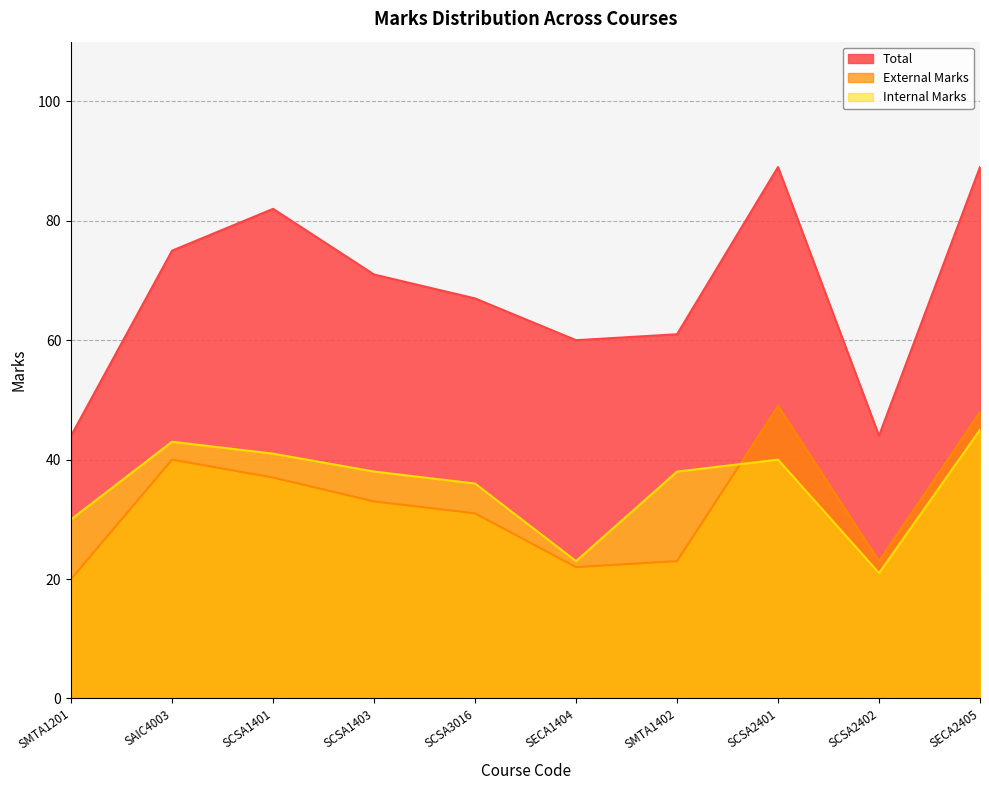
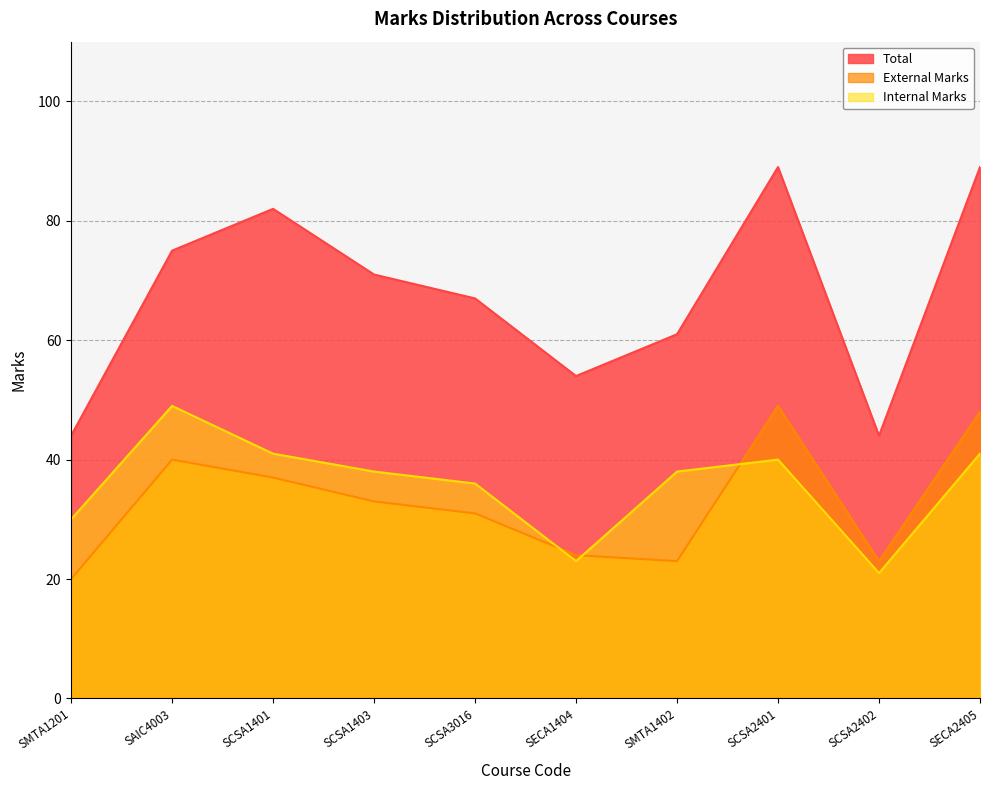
  {
    "Total": {
      "SMTA1201": 44,
      "SAIC4003": 75,
      "SCSA1401": 82,
      "SCSA1403": 71,
      "SCSA3016": 67,
-     "SECA1404": 60,
+     "SECA1404": 54,
      "SMTA1402": 61,
      "SCSA2401": 89,
      "SCSA2402": 44,
      "SECA2405": 89
    },
    "External Marks": {
      "SMTA1201": 20,
      "SAIC4003": 40,
      "SCSA1401": 37,
      "SCSA1403": 33,
      "SCSA3016": 31,
-     "SECA1404": 22,
+     "SECA1404": 24,
      "SMTA1402": 23,
      "SCSA2401": 49,
      "SCSA2402": 23,
      "SECA2405": 48
    },
    "Internal Marks": {
      "SMTA1201": 30,
-     "SAIC4003": 43,
+     "SAIC4003": 49,
      "SCSA1401": 41,
      "SCSA1403": 38,
      "SCSA3016": 36,
      "SECA1404": 23,
      "SMTA1402": 38,
      "SCSA2401": 40,
      "SCSA2402": 21,
-     "SECA2405": 45
+     "SECA2405": 41
    }
  }
